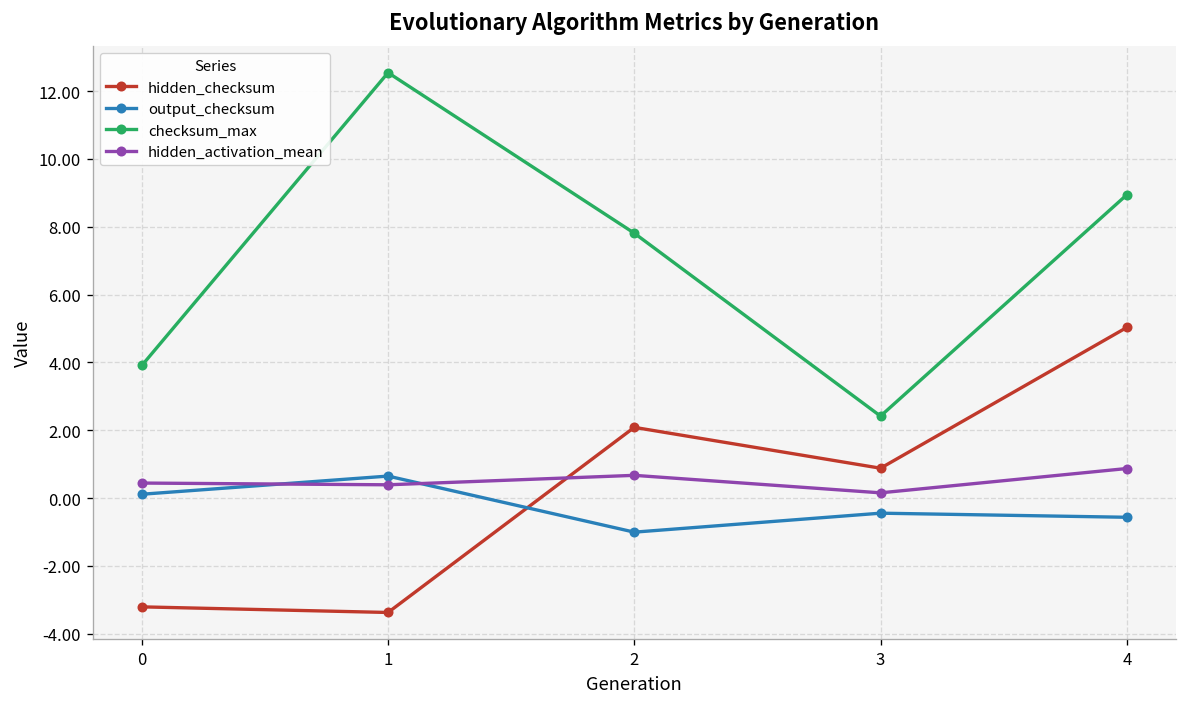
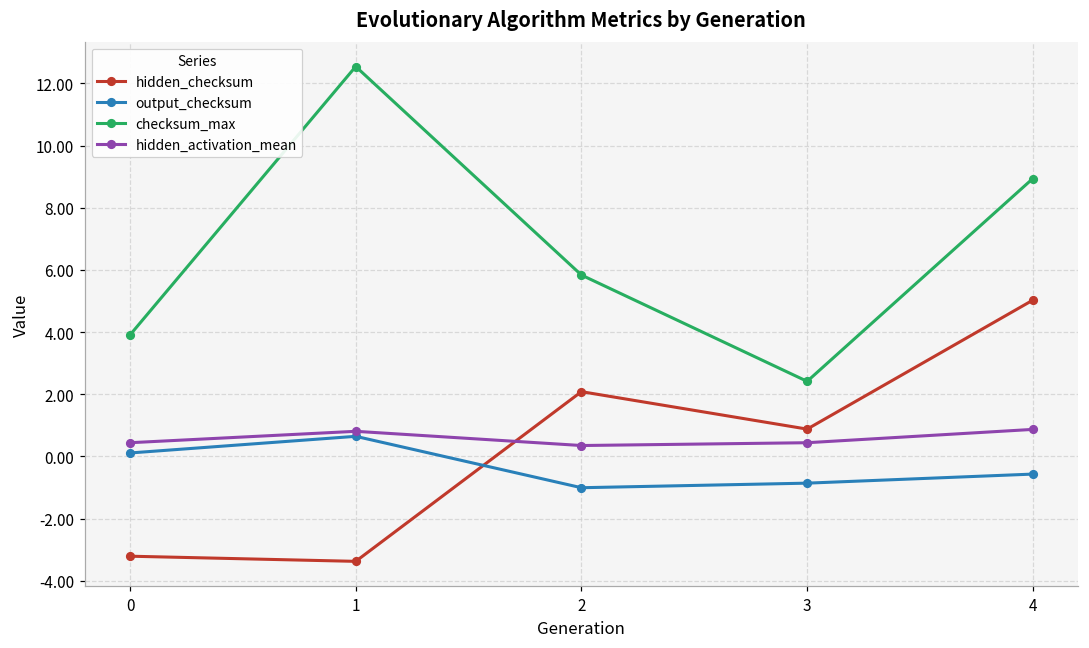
  {
    "hidden_checksum": {
      "0": -3.2,
      "1": -3.4,
      "2": 2.1,
      "3": 0.9,
      "4": 5.0
    },
    "output_checksum": {
      "0": 0.1,
      "1": 0.6,
      "2": -1.0,
-     "3": -0.4,
+     "3": -0.9,
      "4": -0.6
    },
    "checksum_max": {
      "0": 3.9,
      "1": 12.5,
-     "2": 7.8,
+     "2": 5.8,
      "3": 2.4,
      "4": 8.9
    },
    "hidden_activation_mean": {
      "0": 0.4,
-     "1": 0.4,
-     "2": 0.7,
-     "3": 0.2,
+     "1": 0.8,
+     "2": 0.4,
+     "3": 0.4,
      "4": 0.9
    }
  }
